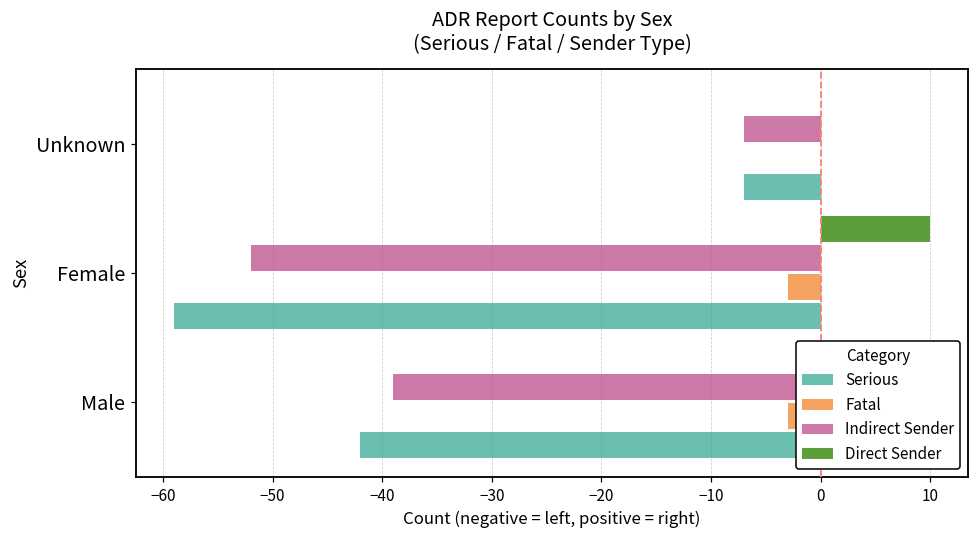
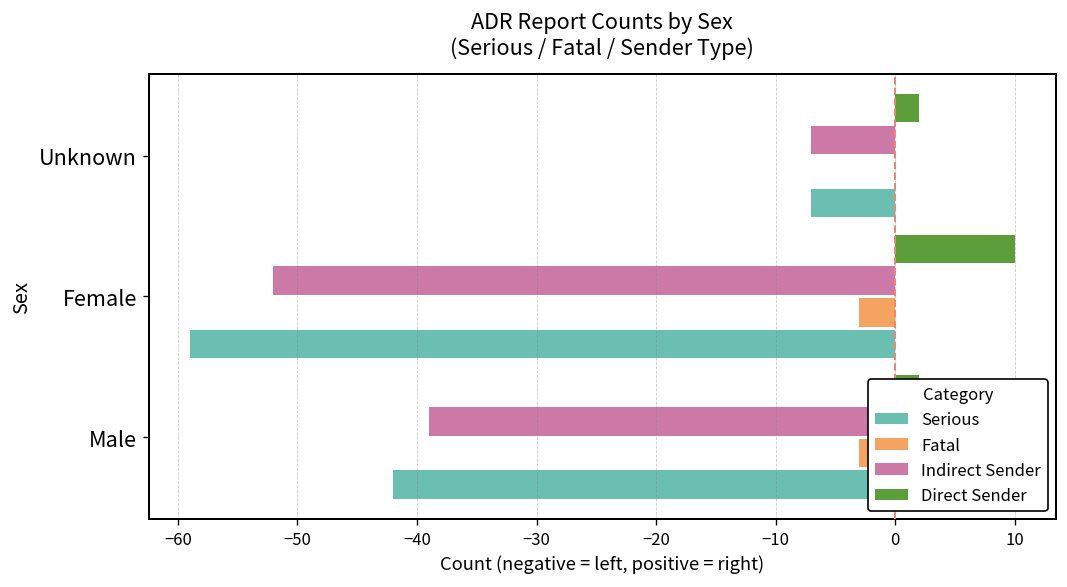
  {
    "Serious": {
      "Unknown": -7,
      "Female": -59,
      "Male": -42
    },
    "Fatal": {
      "Unknown": 0,
      "Female": -3,
      "Male": -3
    },
    "Indirect Sender": {
      "Unknown": -7,
      "Female": -52,
      "Male": -39
    },
    "Direct Sender": {
-     "Unknown": 0,
+     "Unknown": 2,
      "Female": 10
    }
  }
